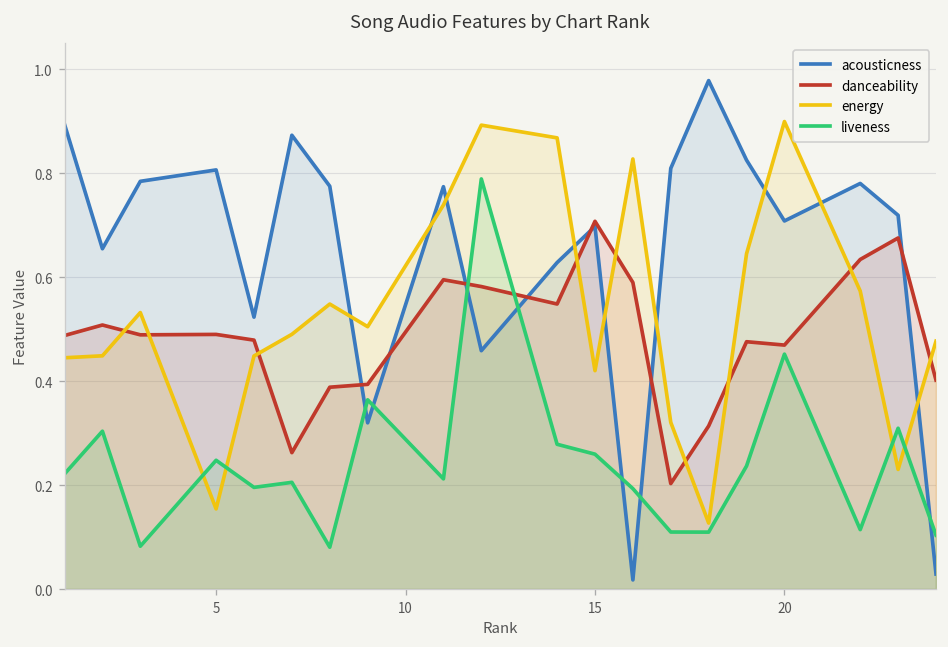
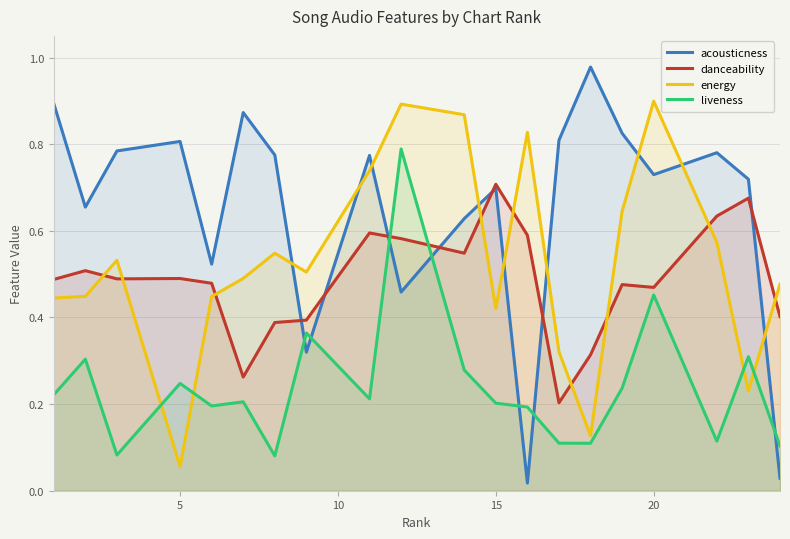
  {
    "acousticness": {
      "5": 0.81,
      "15": 0.70,
-     "20": 0.71
+     "20": 0.73
    },
    "danceability": {
      "5": 0.49,
      "15": 0.71,
      "20": 0.47
    },
    "energy": {
-     "5": 0.15,
+     "5": 0.06,
      "15": 0.42,
      "20": 0.90
    },
    "liveness": {
      "5": 0.25,
-     "15": 0.26,
+     "15": 0.20,
      "20": 0.45
    }
  }
